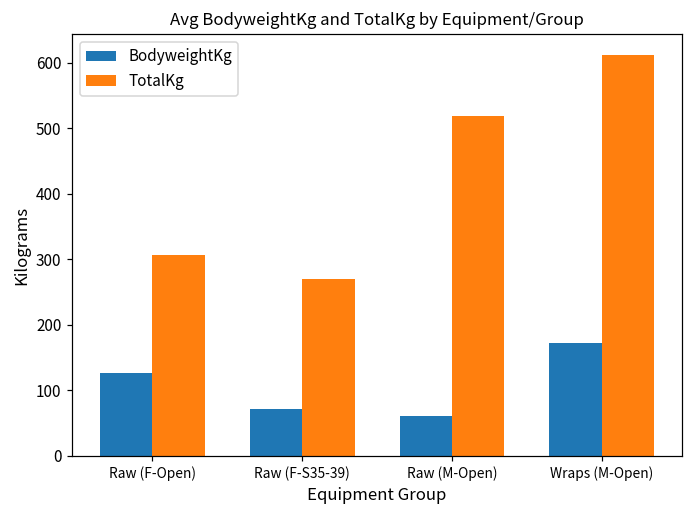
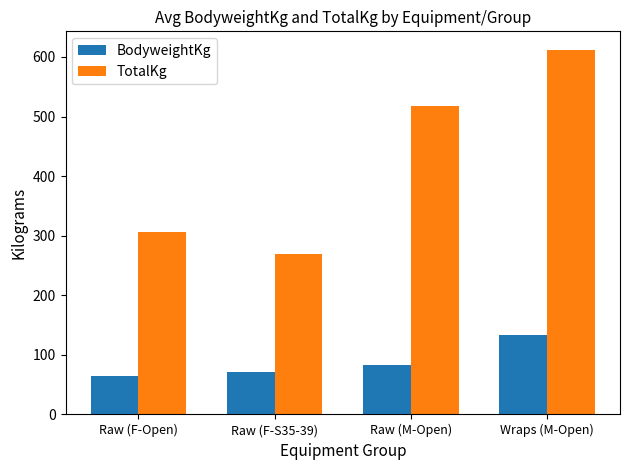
  {
    "BodyweightKg": {
-     "Raw (F-Open)": 130,
+     "Raw (F-Open)": 60,
      "Raw (F-S35-39)": 70,
-     "Raw (M-Open)": 60,
-     "Wraps (M-Open)": 170
+     "Raw (M-Open)": 80,
+     "Wraps (M-Open)": 130
    },
    "TotalKg": {
      "Raw (F-Open)": 310,
      "Raw (F-S35-39)": 270,
      "Raw (M-Open)": 520,
      "Wraps (M-Open)": 610
    }
  }
